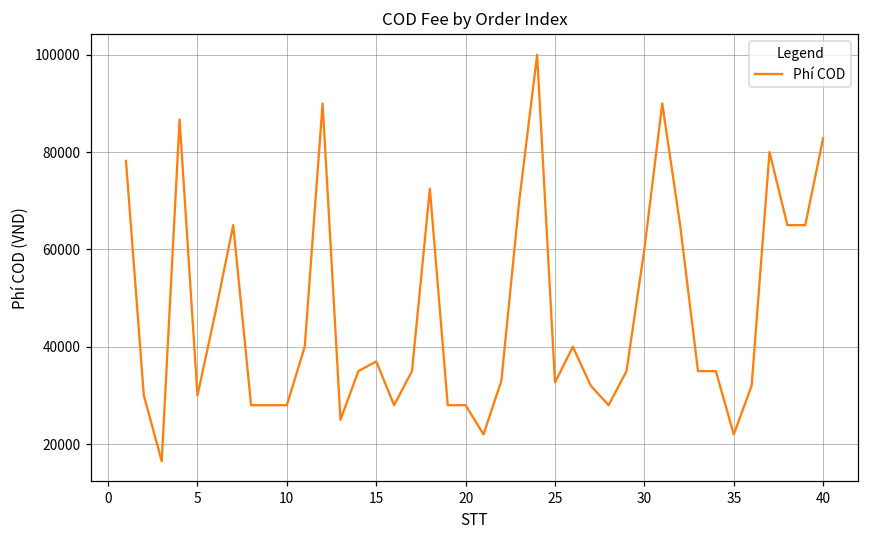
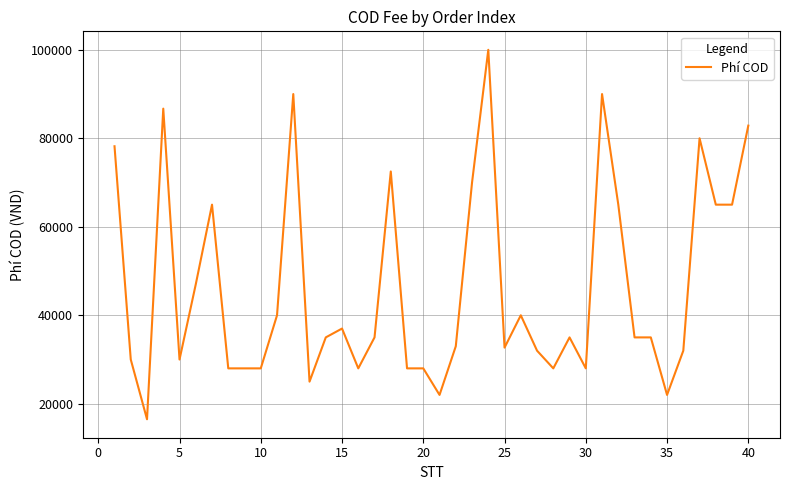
  {
    "5": 30000,
    "10": 28000,
    "15": 37000,
    "20": 28000,
    "25": 33000,
-   "30": 60000,
+   "30": 28000,
    "35": 22000,
    "40": 83000
  }
